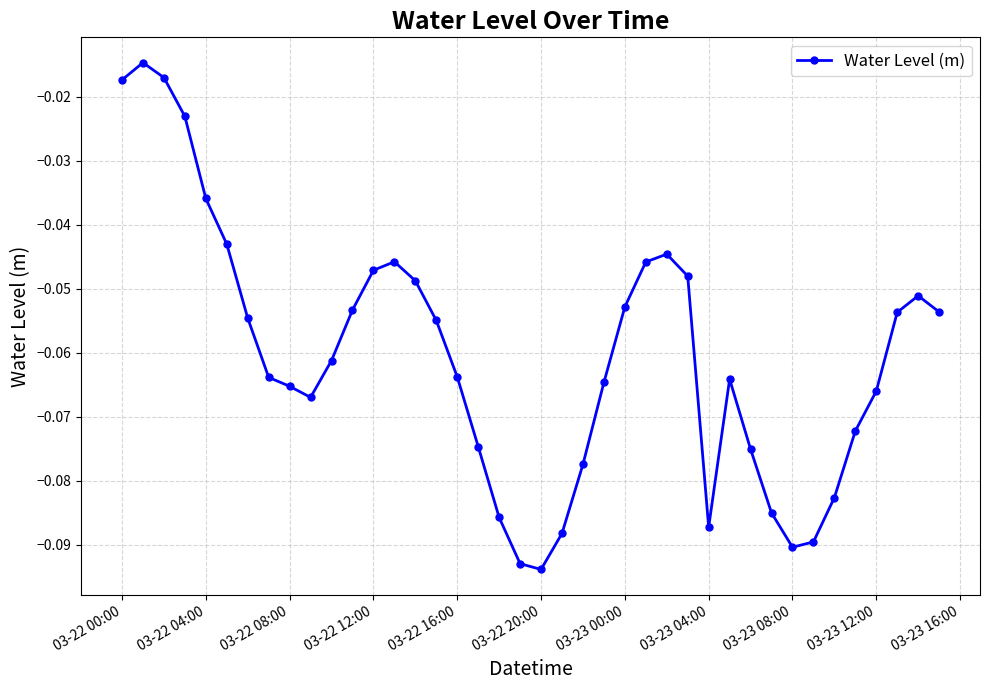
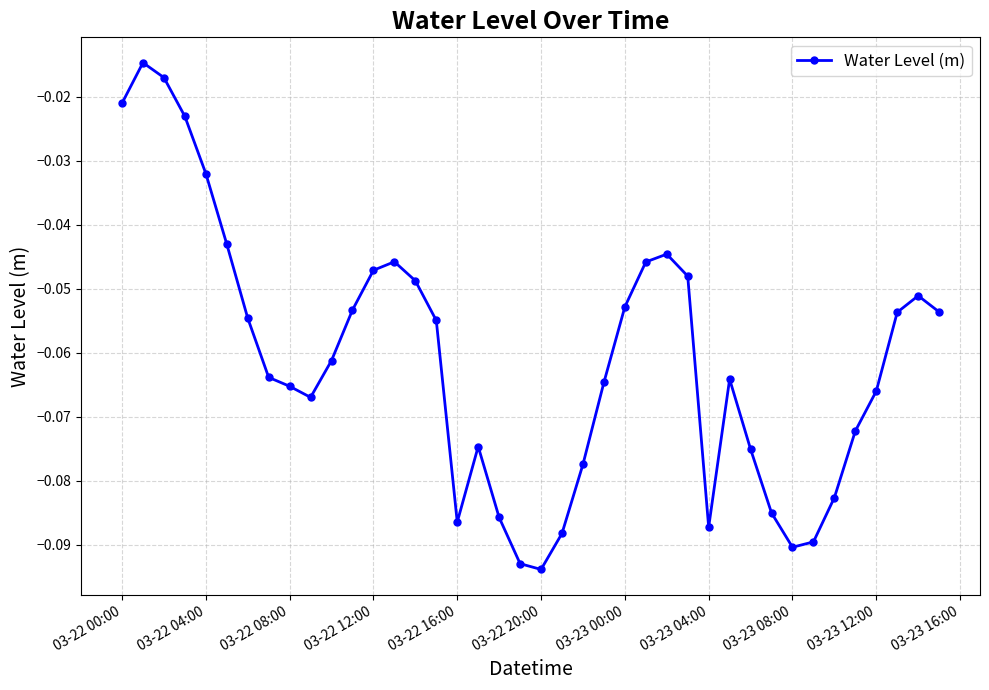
  {
-   "03-22 00:00": -0.017,
-   "03-22 04:00": -0.036,
+   "03-22 00:00": -0.021,
+   "03-22 04:00": -0.032,
    "03-22 08:00": -0.065,
    "03-22 12:00": -0.047,
-   "03-22 16:00": -0.064,
+   "03-22 16:00": -0.086,
    "03-22 20:00": -0.094,
    "03-23 00:00": -0.053,
    "03-23 04:00": -0.087,
    "03-23 08:00": -0.090,
    "03-23 12:00": -0.066
  }
